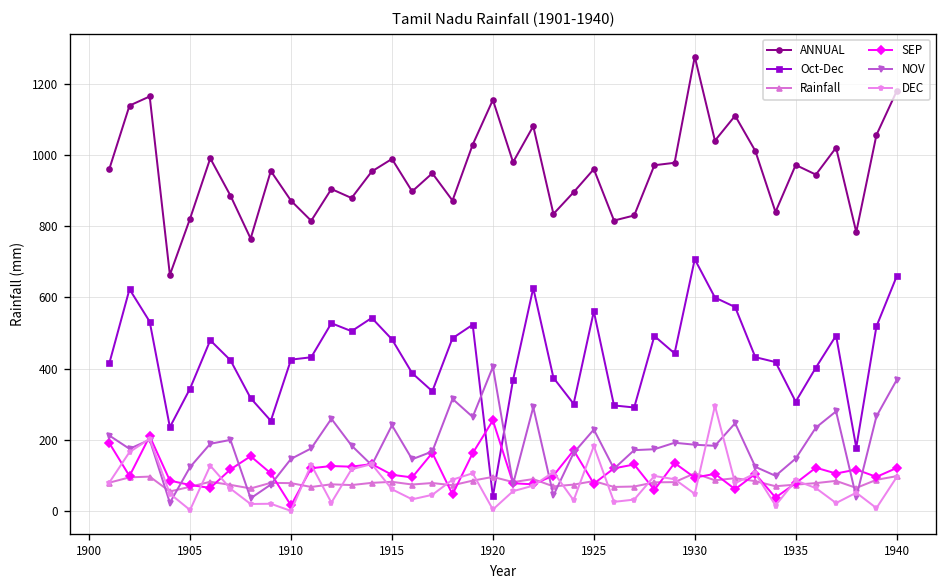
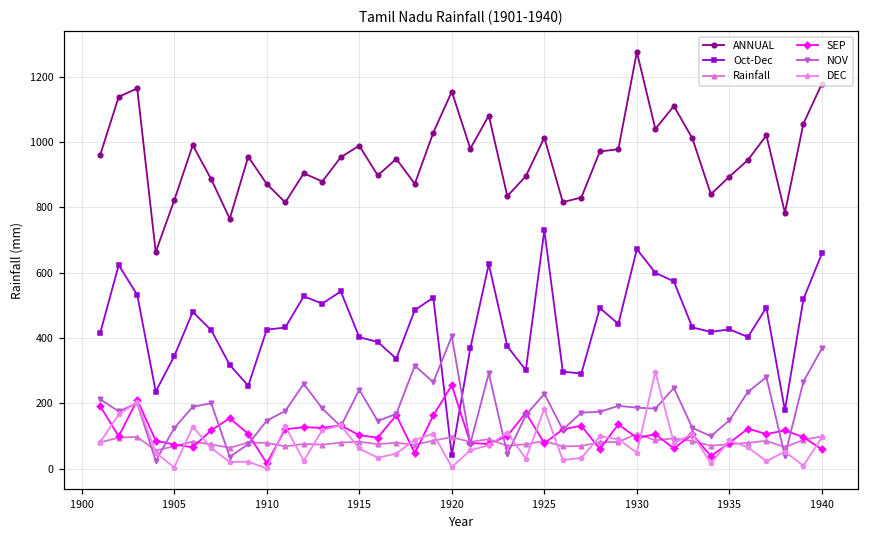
  {
    "ANNUAL": {
      "1905": 820,
      "1910": 870,
      "1915": 990,
      "1920": 1150,
-     "1925": 960,
+     "1925": 1010,
      "1930": 1280,
-     "1935": 970
+     "1935": 890
    },
    "Oct-Dec": {
      "1905": 340,
      "1910": 430,
-     "1915": 480,
+     "1915": 400,
      "1920": 40,
-     "1925": 560,
-     "1930": 710,
-     "1935": 310,
+     "1925": 730,
+     "1930": 670,
+     "1935": 430,
      "1940": 660
    },
    "SEP": {
      "1910": 20,
      "1915": 100,
      "1920": 250,
      "1930": 90,
-     "1940": 120
+     "1940": 60
    }
  }
